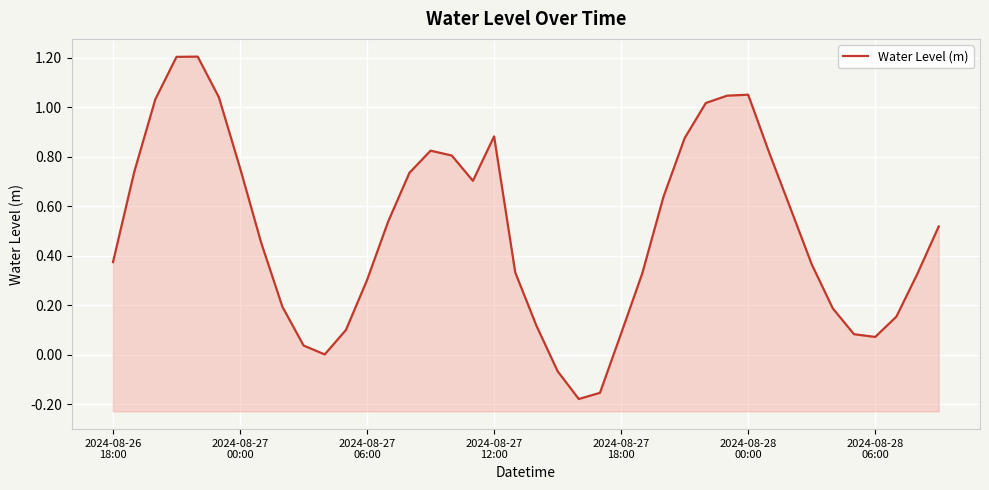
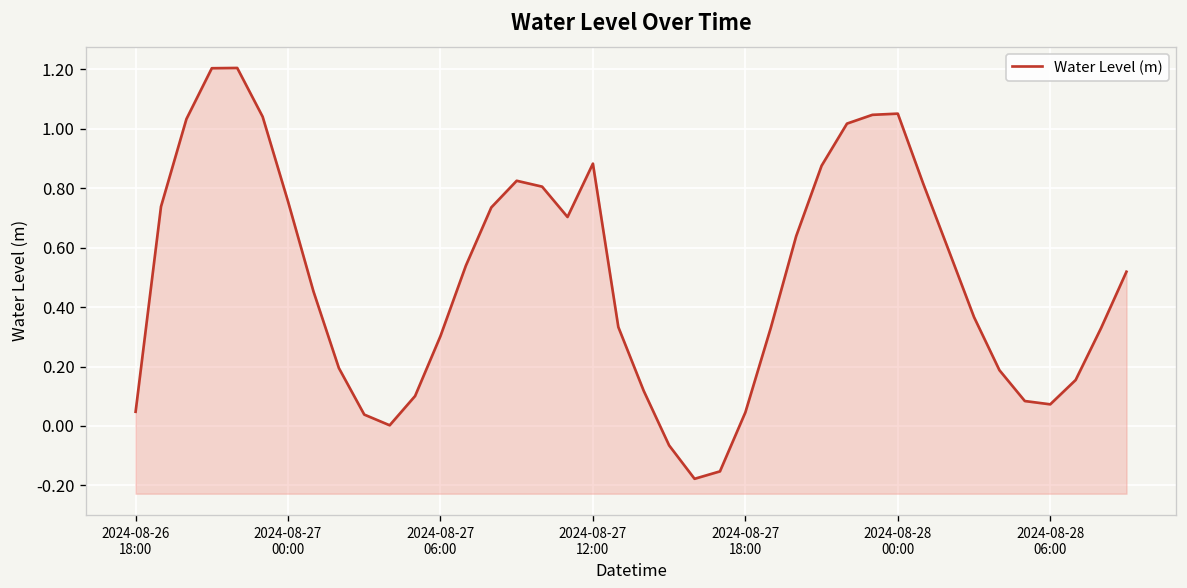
  {
-   "2024-08-26 18:00": 0.38,
+   "2024-08-26 18:00": 0.05,
    "2024-08-27 00:00": 0.76,
    "2024-08-27 06:00": 0.30,
    "2024-08-27 12:00": 0.88,
-   "2024-08-27 18:00": 0.09,
+   "2024-08-27 18:00": 0.05,
    "2024-08-28 00:00": 1.05,
    "2024-08-28 06:00": 0.07
  }
